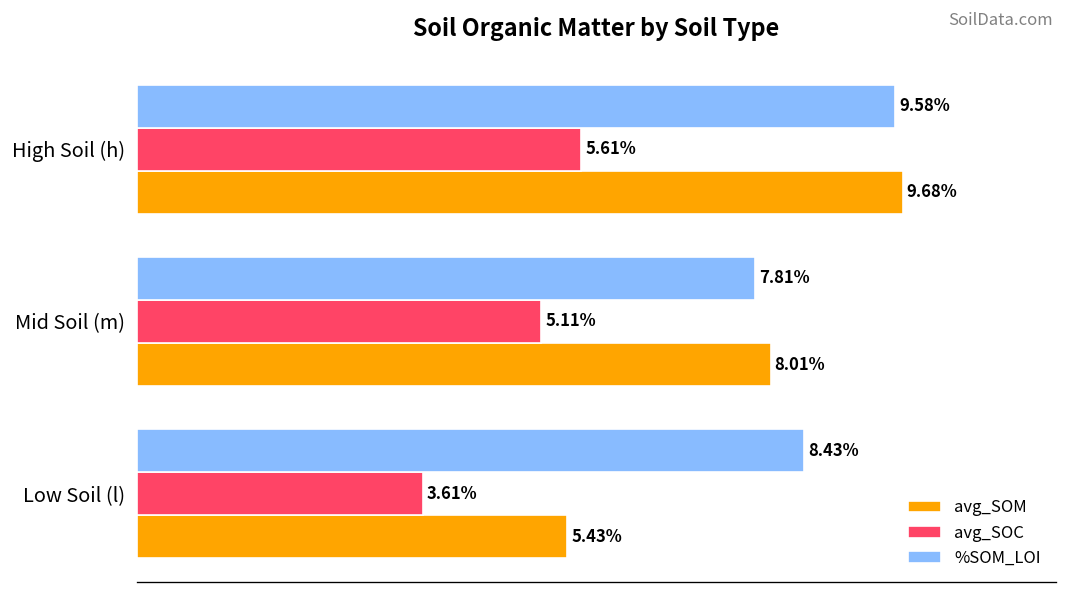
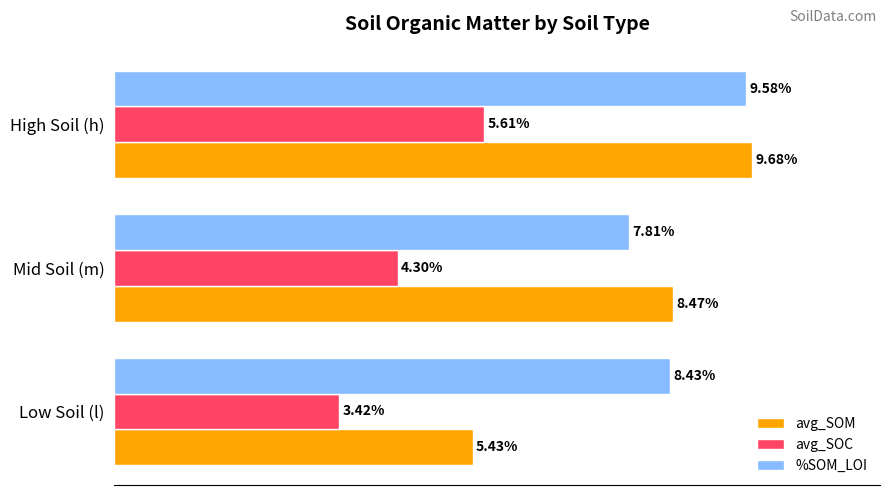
  {
    "avg_SOM": {
      "High Soil (h)": "9.68%",
-     "Mid Soil (m)": "8.01%",
+     "Mid Soil (m)": "8.47%",
      "Low Soil (l)": "5.43%"
    },
    "avg_SOC": {
      "High Soil (h)": "5.61%",
-     "Mid Soil (m)": "5.11%",
-     "Low Soil (l)": "3.61%"
+     "Mid Soil (m)": "4.30%",
+     "Low Soil (l)": "3.42%"
    },
    "%SOM_LOI": {
      "High Soil (h)": "9.58%",
      "Mid Soil (m)": "7.81%",
      "Low Soil (l)": "8.43%"
    }
  }
